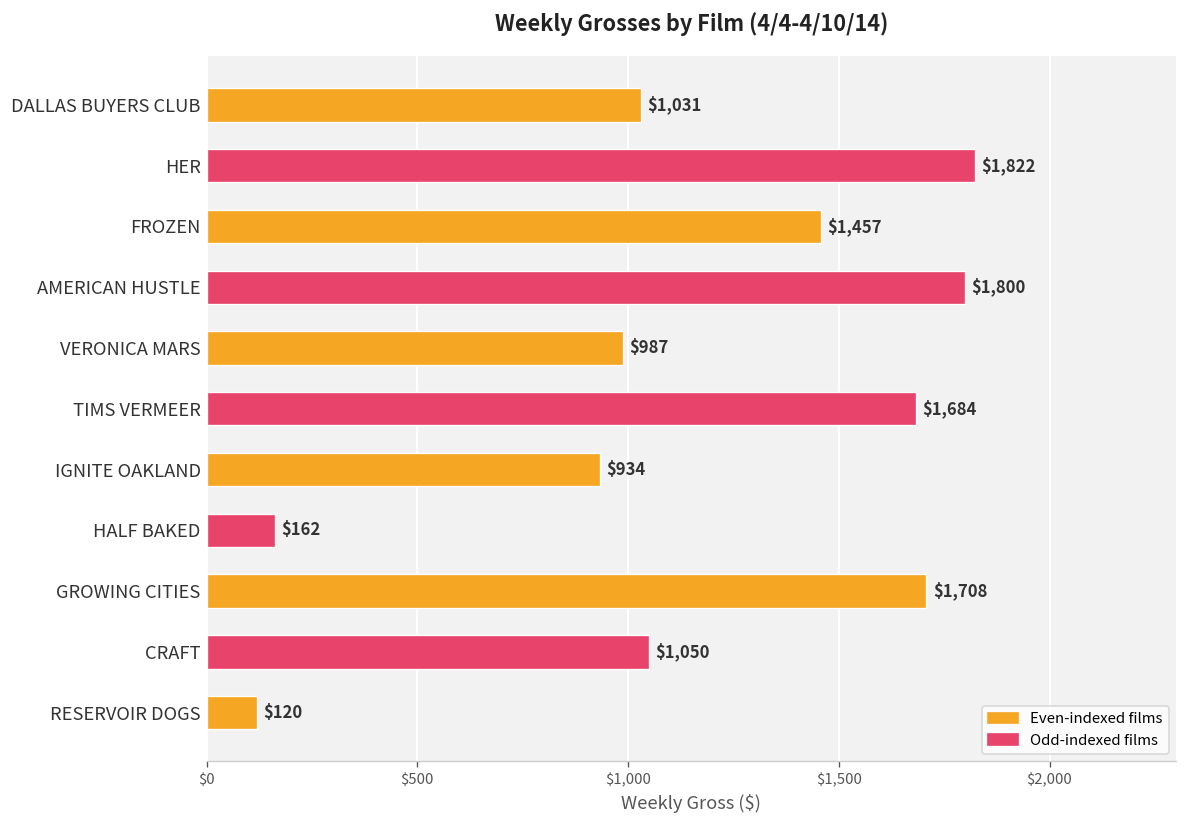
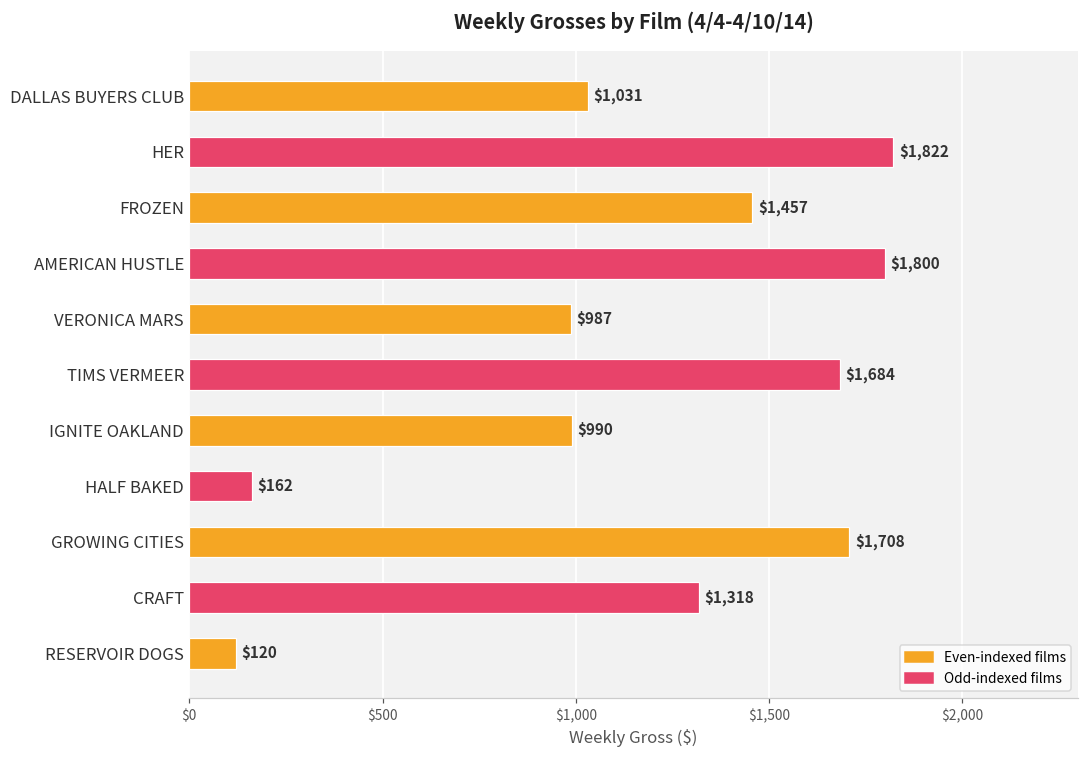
  {
    "DALLAS BUYERS CLUB": "$1,031",
    "HER": "$1,822",
    "FROZEN": "$1,457",
    "AMERICAN HUSTLE": "$1,800",
    "VERONICA MARS": "$987",
    "TIMS VERMEER": "$1,684",
-   "IGNITE OAKLAND": "$934",
+   "IGNITE OAKLAND": "$990",
    "HALF BAKED": "$162",
    "GROWING CITIES": "$1,708",
-   "CRAFT": "$1,050",
+   "CRAFT": "$1,318",
    "RESERVOIR DOGS": "$120"
  }
